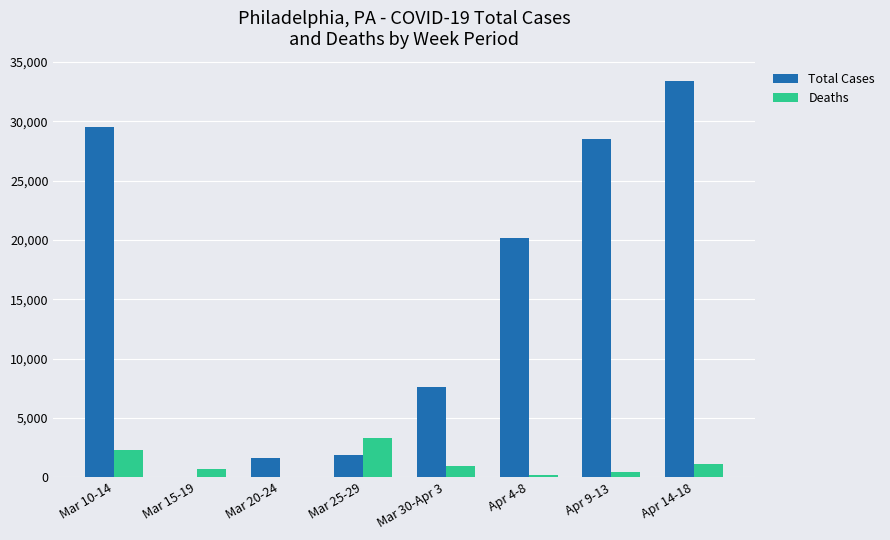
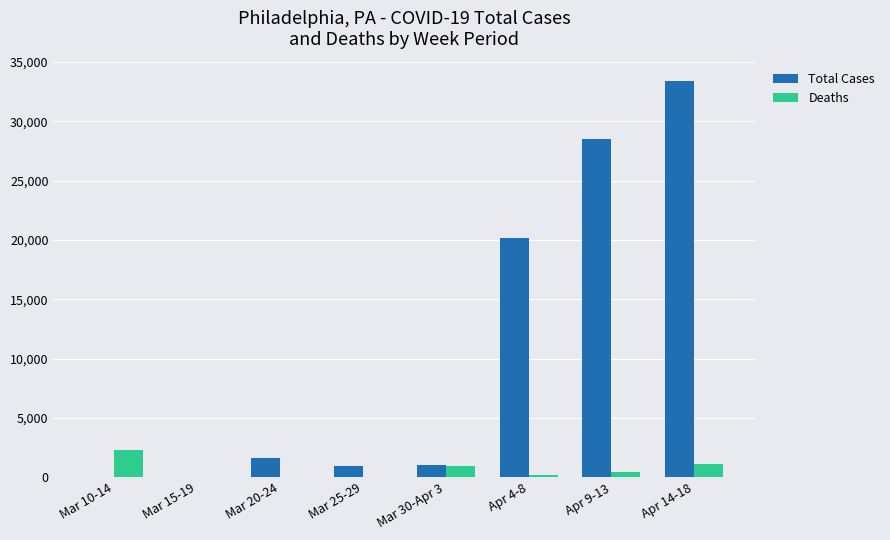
  {
    "Total Cases": {
-     "Mar 10-14": "29,500",
+     "Mar 10-14": "0",
      "Mar 20-24": "1,600",
-     "Mar 25-29": "1,900",
-     "Mar 30-Apr 3": "7,600",
+     "Mar 25-29": "900",
+     "Mar 30-Apr 3": "1,000",
      "Apr 4-8": "20,200",
      "Apr 9-13": "28,500",
      "Apr 14-18": "33,400"
    },
    "Deaths": {
      "Mar 10-14": "2,300",
-     "Mar 15-19": "700",
+     "Mar 15-19": "0",
      "Mar 20-24": "0",
-     "Mar 25-29": "3,300",
+     "Mar 25-29": "0",
      "Mar 30-Apr 3": "1,000",
      "Apr 9-13": "500",
      "Apr 14-18": "1,100"
    }
  }
